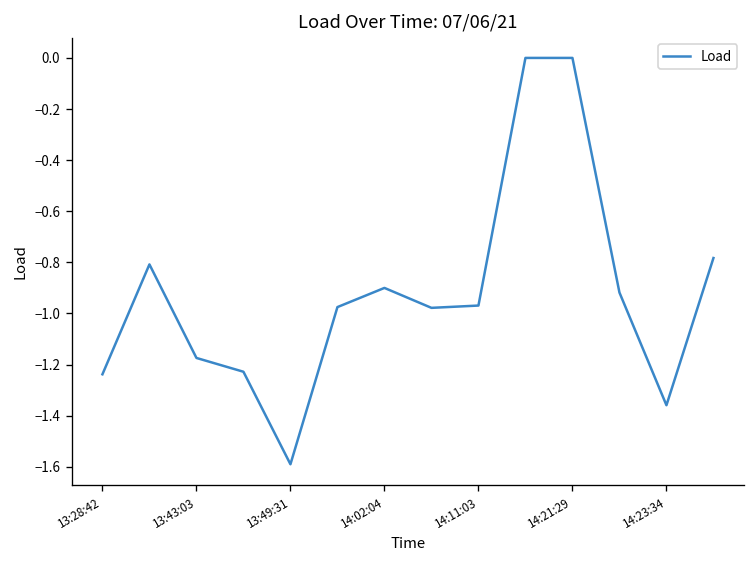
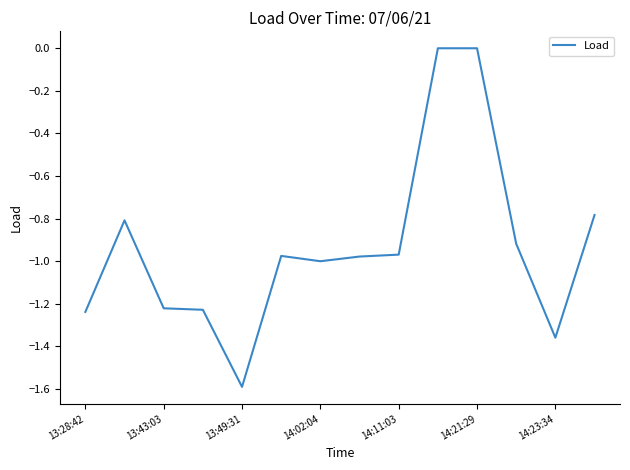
  {
    "13:28:42": -1.24,
-   "13:43:03": -1.17,
+   "13:43:03": -1.22,
    "13:49:31": -1.59,
-   "14:02:04": -0.9,
+   "14:02:04": -1.0,
    "14:11:03": -0.97,
    "14:21:29": 0.00,
    "14:23:34": -1.36
  }
